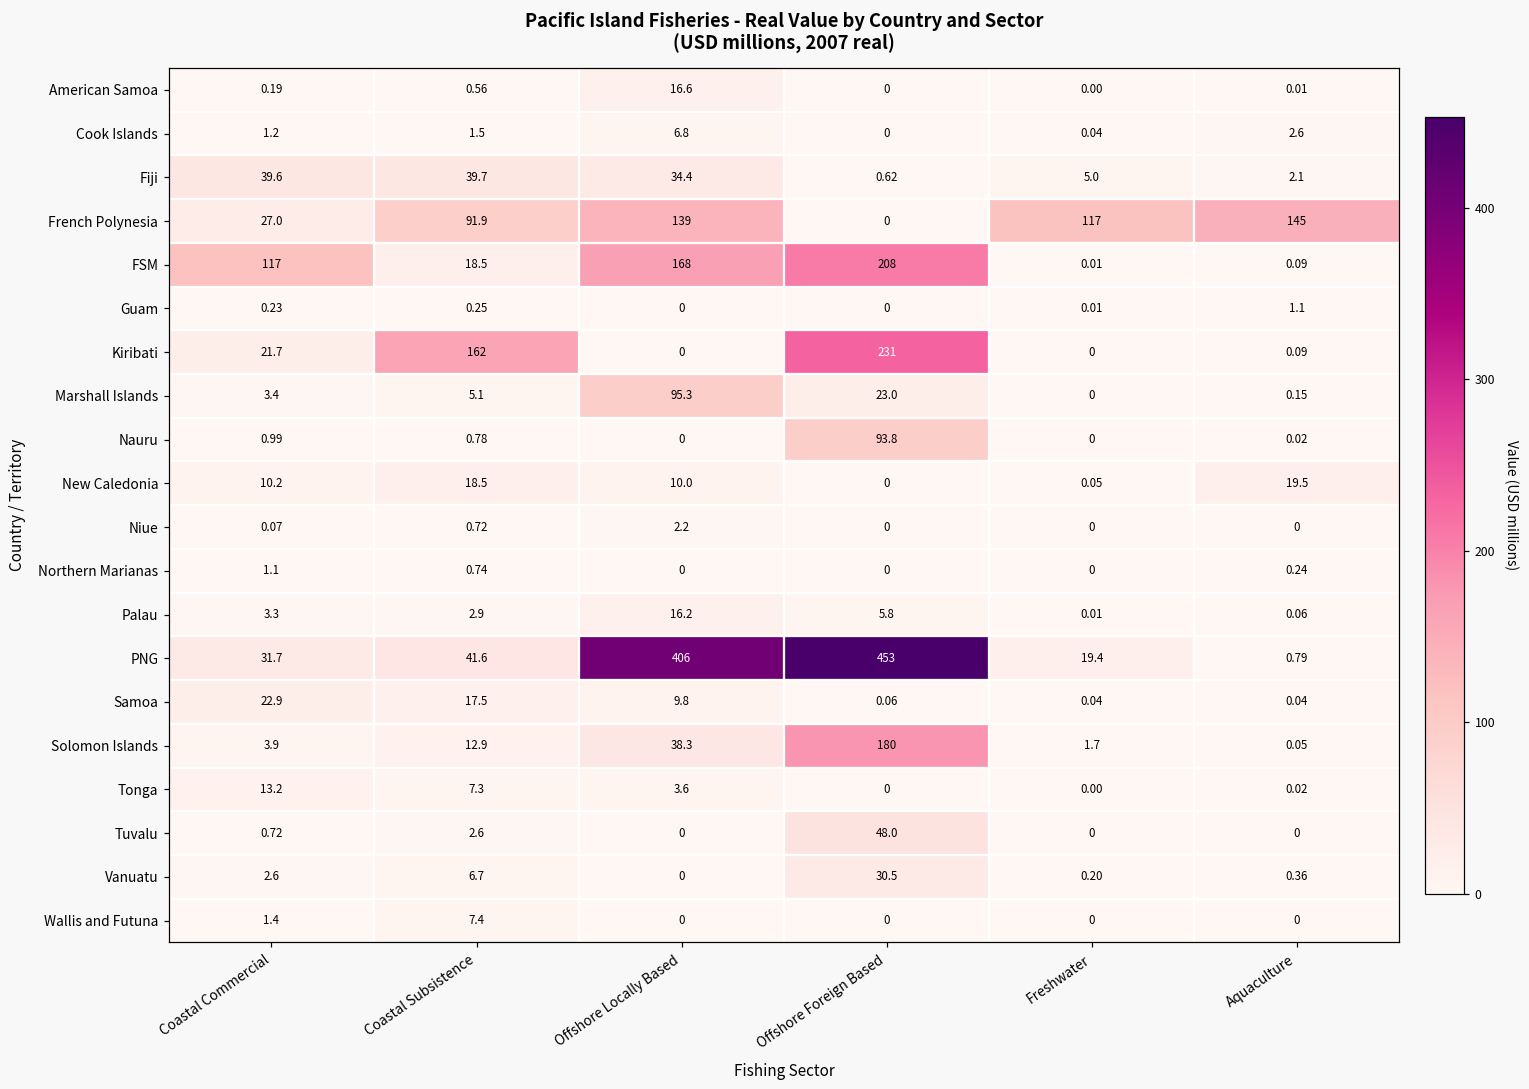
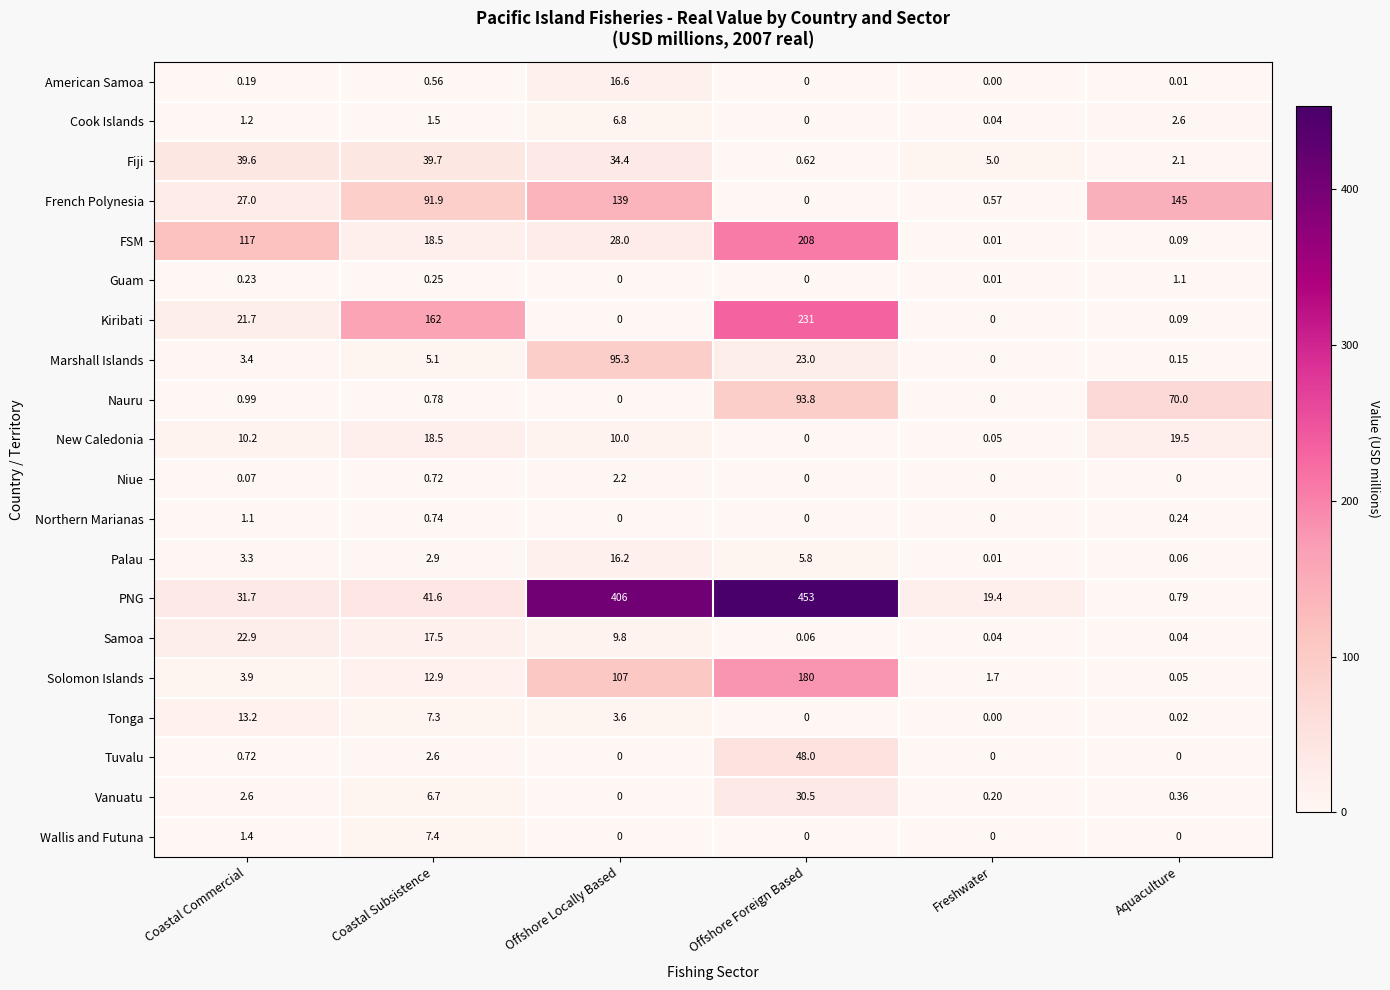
  {
    "American Samoa": {
      "Coastal Commercial": 0.19,
      "Coastal Subsistence": 0.56,
      "Offshore Locally Based": 16.6,
      "Offshore Foreign Based": 0,
      "Freshwater": 0.00,
      "Aquaculture": 0.01
    },
    "Cook Islands": {
      "Coastal Commercial": 1.2,
      "Coastal Subsistence": 1.5,
      "Offshore Locally Based": 6.8,
      "Offshore Foreign Based": 0,
      "Freshwater": 0.04,
      "Aquaculture": 2.6
    },
    "Fiji": {
      "Coastal Commercial": 39.6,
      "Coastal Subsistence": 39.7,
      "Offshore Locally Based": 34.4,
      "Offshore Foreign Based": 0.62,
      "Freshwater": 5.0,
      "Aquaculture": 2.1
    },
    "French Polynesia": {
      "Coastal Commercial": 27.0,
      "Coastal Subsistence": 91.9,
      "Offshore Locally Based": 139,
      "Offshore Foreign Based": 0,
-     "Freshwater": 117,
+     "Freshwater": 0.57,
      "Aquaculture": 145
    },
    "FSM": {
      "Coastal Commercial": 117,
      "Coastal Subsistence": 18.5,
-     "Offshore Locally Based": 168,
+     "Offshore Locally Based": 28.0,
      "Offshore Foreign Based": 208,
      "Freshwater": 0.01,
      "Aquaculture": 0.09
    },
    "Guam": {
      "Coastal Commercial": 0.23,
      "Coastal Subsistence": 0.25,
      "Offshore Locally Based": 0,
      "Offshore Foreign Based": 0,
      "Freshwater": 0.01,
      "Aquaculture": 1.1
    },
    "Kiribati": {
      "Coastal Commercial": 21.7,
      "Coastal Subsistence": 162,
      "Offshore Locally Based": 0,
      "Offshore Foreign Based": 231,
      "Freshwater": 0,
      "Aquaculture": 0.09
    },
    "Marshall Islands": {
      "Coastal Commercial": 3.4,
      "Coastal Subsistence": 5.1,
      "Offshore Locally Based": 95.3,
      "Offshore Foreign Based": 23.0,
      "Freshwater": 0,
      "Aquaculture": 0.15
    },
    "Nauru": {
      "Coastal Commercial": 0.99,
      "Coastal Subsistence": 0.78,
      "Offshore Locally Based": 0,
      "Offshore Foreign Based": 93.8,
      "Freshwater": 0,
-     "Aquaculture": 0.02
+     "Aquaculture": 70.0
    },
    "New Caledonia": {
      "Coastal Commercial": 10.2,
      "Coastal Subsistence": 18.5,
      "Offshore Locally Based": 10.0,
      "Offshore Foreign Based": 0,
      "Freshwater": 0.05,
      "Aquaculture": 19.5
    },
    "Niue": {
      "Coastal Commercial": 0.07,
      "Coastal Subsistence": 0.72,
      "Offshore Locally Based": 2.2,
      "Offshore Foreign Based": 0,
      "Freshwater": 0,
      "Aquaculture": 0
    },
    "Northern Marianas": {
      "Coastal Commercial": 1.1,
      "Coastal Subsistence": 0.74,
      "Offshore Locally Based": 0,
      "Offshore Foreign Based": 0,
      "Freshwater": 0,
      "Aquaculture": 0.24
    },
    "Palau": {
      "Coastal Commercial": 3.3,
      "Coastal Subsistence": 2.9,
      "Offshore Locally Based": 16.2,
      "Offshore Foreign Based": 5.8,
      "Freshwater": 0.01,
      "Aquaculture": 0.06
    },
    "PNG": {
      "Coastal Commercial": 31.7,
      "Coastal Subsistence": 41.6,
      "Offshore Locally Based": 406,
      "Offshore Foreign Based": 453,
      "Freshwater": 19.4,
      "Aquaculture": 0.79
    },
    "Samoa": {
      "Coastal Commercial": 22.9,
      "Coastal Subsistence": 17.5,
      "Offshore Locally Based": 9.8,
      "Offshore Foreign Based": 0.06,
      "Freshwater": 0.04,
      "Aquaculture": 0.04
    },
    "Solomon Islands": {
      "Coastal Commercial": 3.9,
      "Coastal Subsistence": 12.9,
-     "Offshore Locally Based": 38.3,
+     "Offshore Locally Based": 107,
      "Offshore Foreign Based": 180,
      "Freshwater": 1.7,
      "Aquaculture": 0.05
    },
    "Tonga": {
      "Coastal Commercial": 13.2,
      "Coastal Subsistence": 7.3,
      "Offshore Locally Based": 3.6,
      "Offshore Foreign Based": 0,
      "Freshwater": 0.00,
      "Aquaculture": 0.02
    },
    "Tuvalu": {
      "Coastal Commercial": 0.72,
      "Coastal Subsistence": 2.6,
      "Offshore Locally Based": 0,
      "Offshore Foreign Based": 48.0,
      "Freshwater": 0,
      "Aquaculture": 0
    },
    "Vanuatu": {
      "Coastal Commercial": 2.6,
      "Coastal Subsistence": 6.7,
      "Offshore Locally Based": 0,
      "Offshore Foreign Based": 30.5,
      "Freshwater": 0.20,
      "Aquaculture": 0.36
    },
    "Wallis and Futuna": {
      "Coastal Commercial": 1.4,
      "Coastal Subsistence": 7.4,
      "Offshore Locally Based": 0,
      "Offshore Foreign Based": 0,
      "Freshwater": 0,
      "Aquaculture": 0
    }
  }
